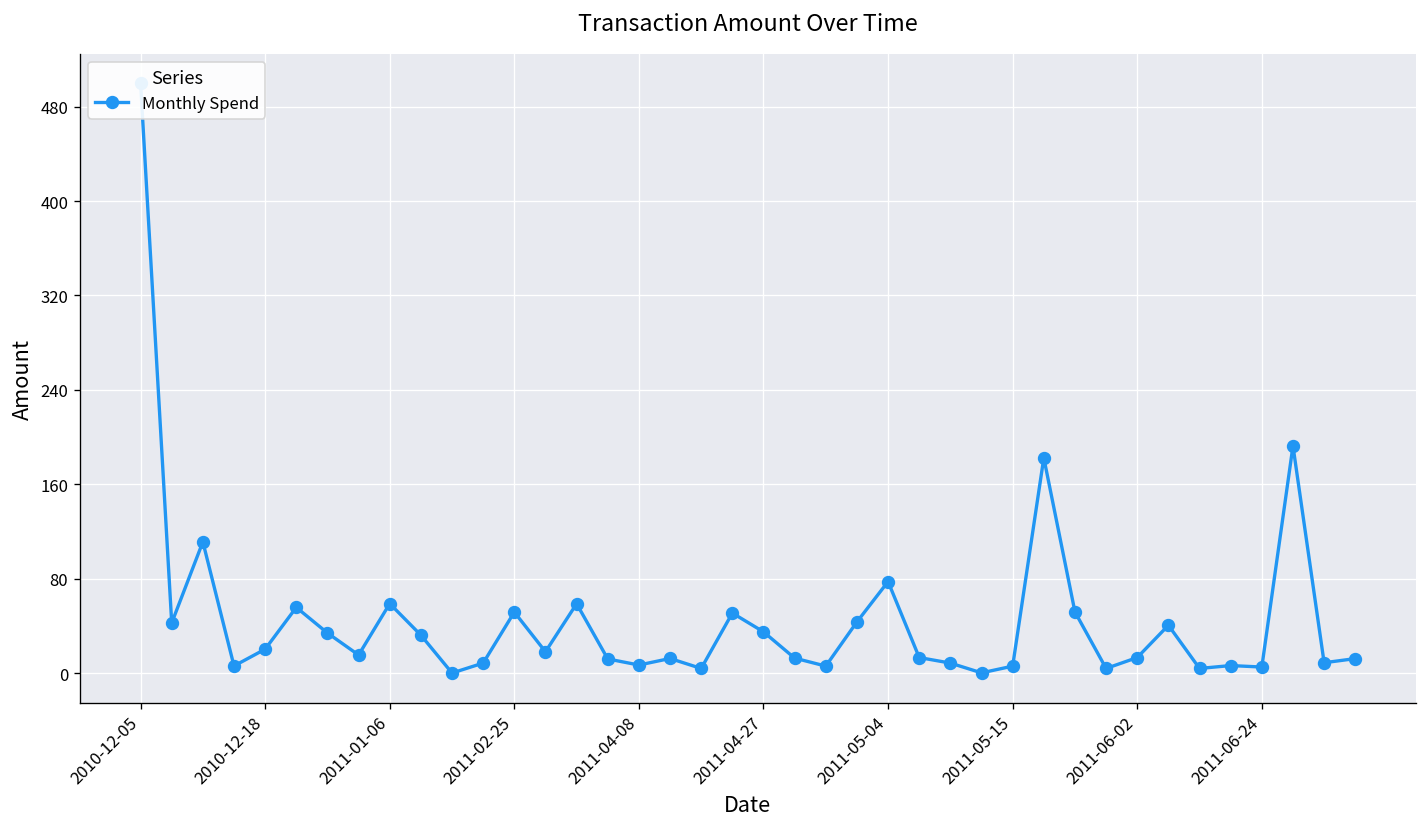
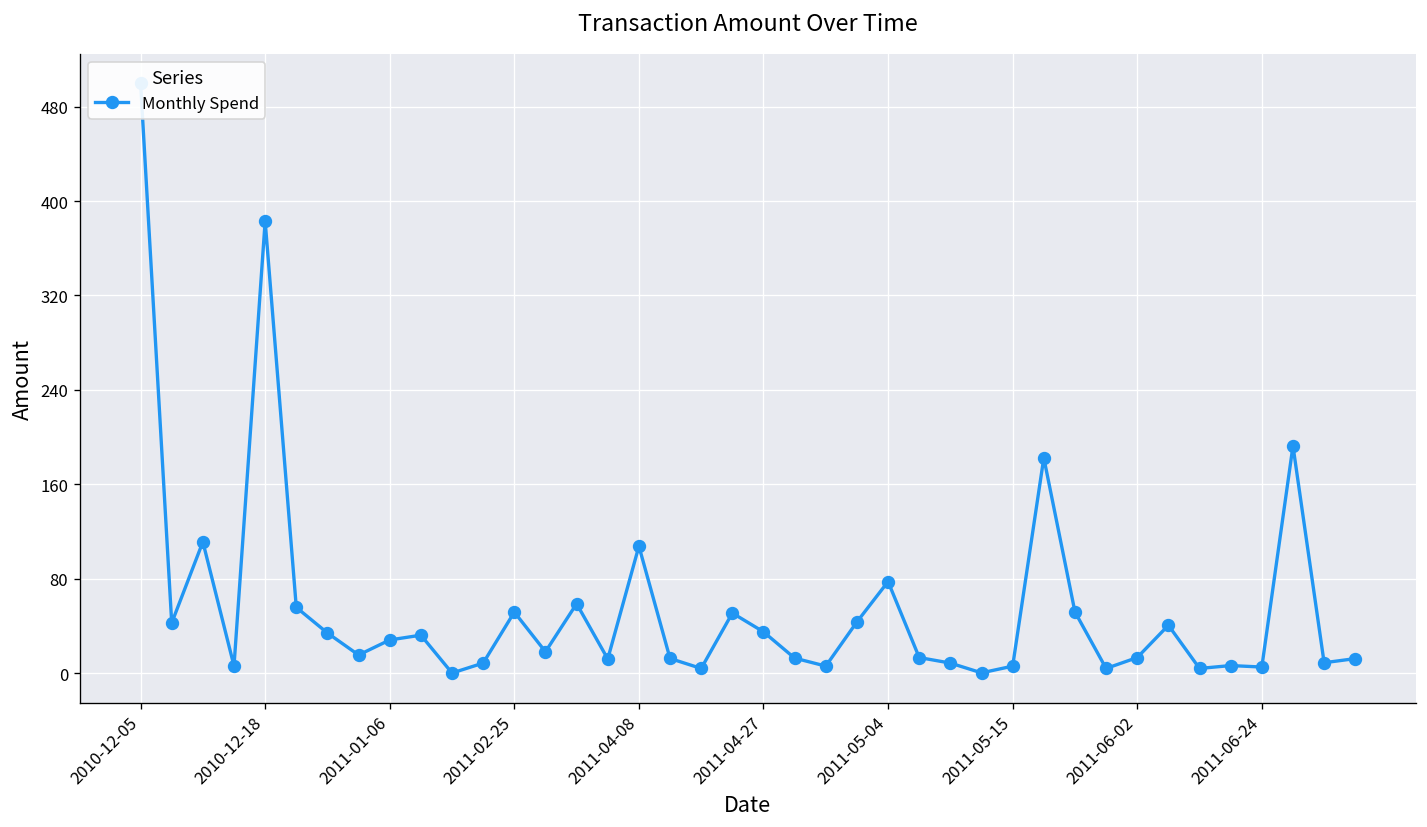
  {
-   "2010-12-18": 20,
-   "2011-01-06": 60,
+   "2010-12-18": 380,
+   "2011-01-06": 30,
    "2011-02-25": 50,
-   "2011-04-08": 10,
+   "2011-04-08": 110,
    "2011-04-27": 30,
    "2011-05-04": 80,
    "2011-05-15": 10,
    "2011-06-02": 10,
    "2011-06-24": 10
  }
